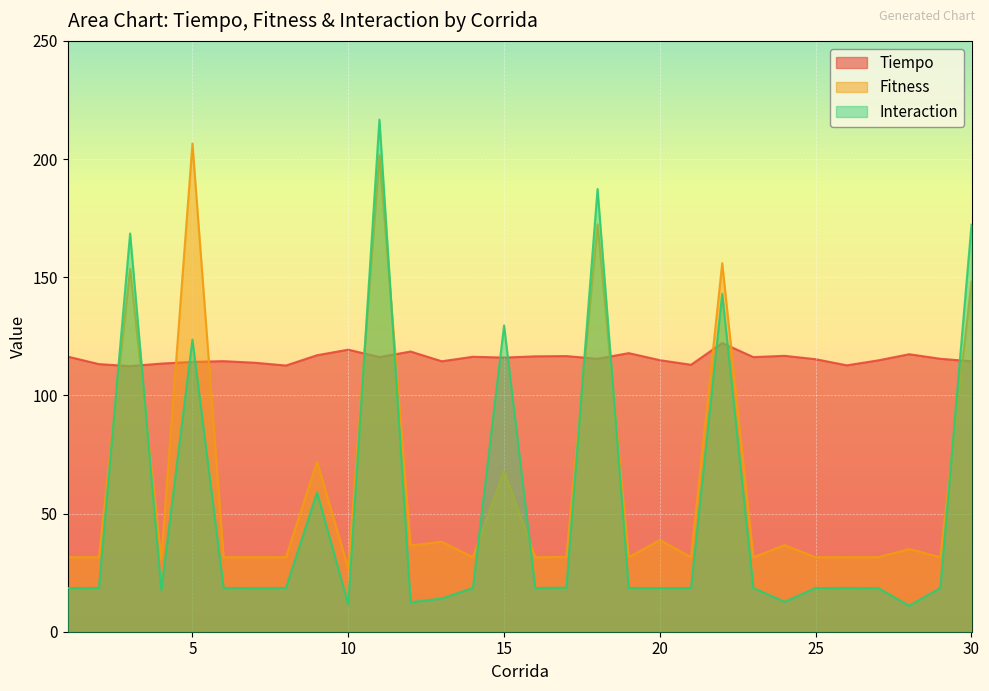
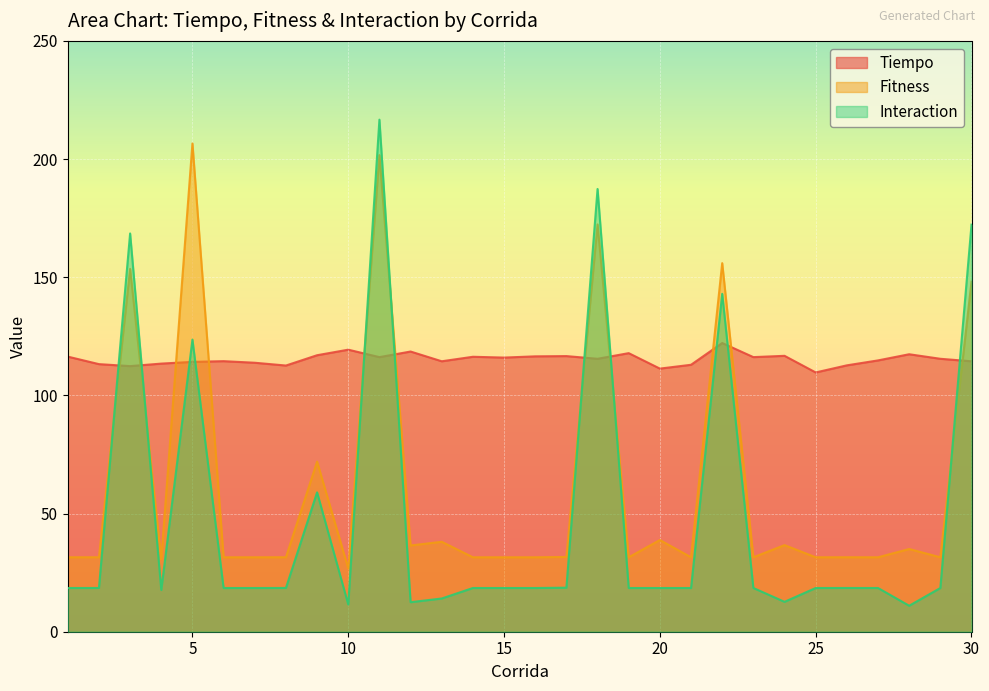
  {
    "Tiempo": {
      "5": 114,
      "10": 119,
      "15": 116,
-     "20": 115,
-     "25": 115,
+     "20": 111,
+     "25": 110,
      "30": 114
    },
    "Fitness": {
      "5": 207,
      "10": 27,
-     "15": 68,
+     "15": 32,
      "20": 39,
      "25": 32,
      "30": 148
    },
    "Interaction": {
      "5": 124,
      "10": 12,
-     "15": 130,
+     "15": 19,
      "20": 19,
      "25": 19,
      "30": 172
    }
  }
